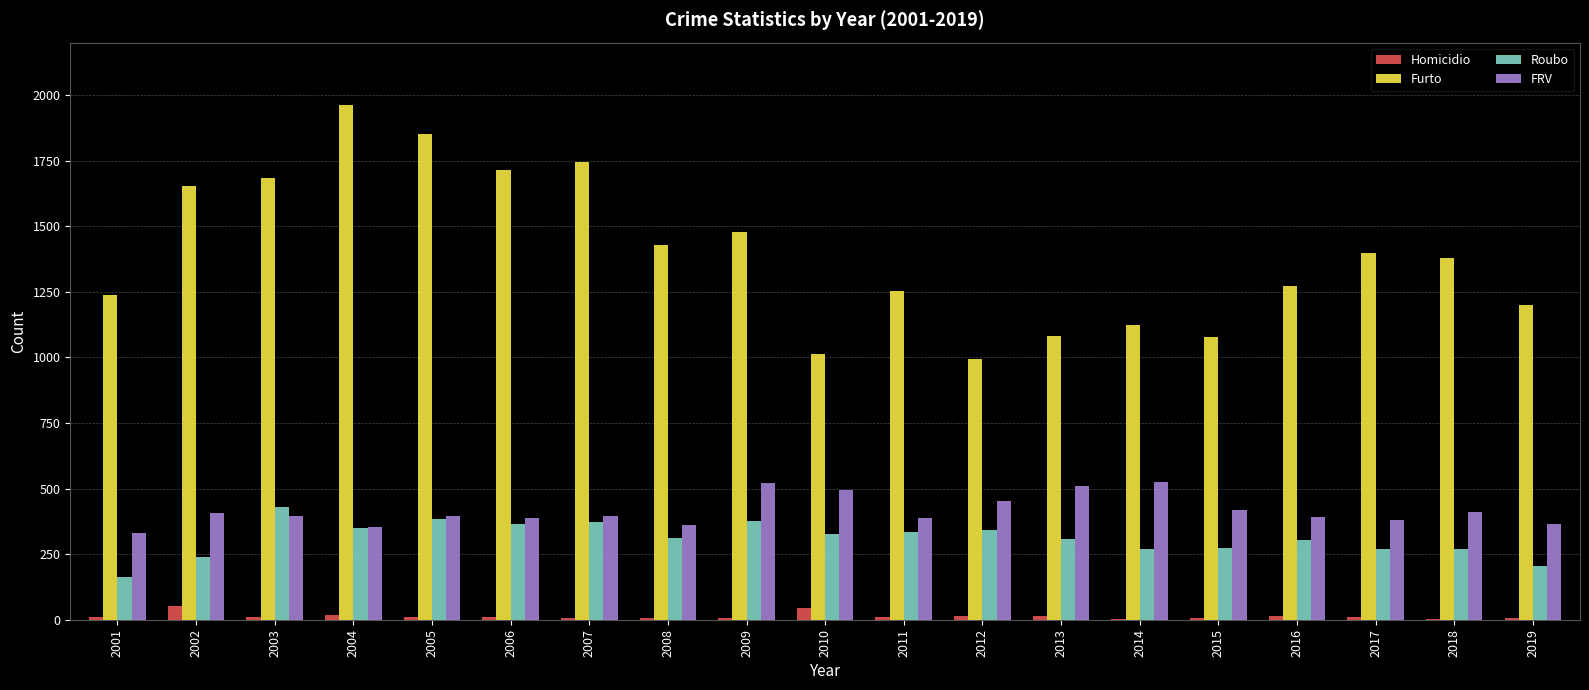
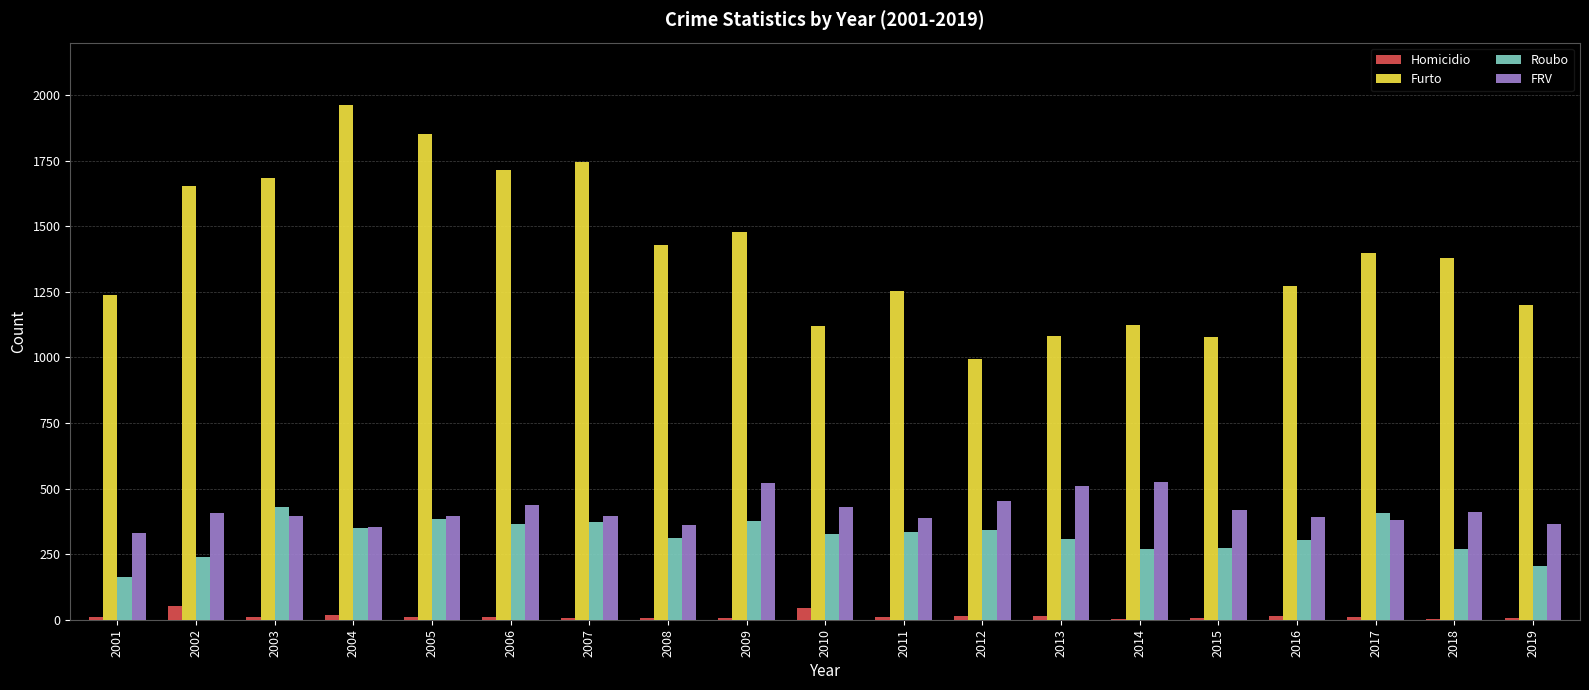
  {
    "Homicidio": {
      "2001": 10,
      "2002": 50,
      "2003": 10,
      "2004": 20,
      "2005": 10,
      "2006": 10,
      "2010": 40,
      "2011": 10,
      "2012": 10,
      "2013": 10,
      "2016": 10
    },
    "Furto": {
      "2001": 1240,
      "2002": 1650,
      "2003": 1690,
      "2004": 1960,
      "2005": 1850,
      "2006": 1710,
      "2007": 1740,
      "2008": 1430,
      "2009": 1480,
-     "2010": 1010,
+     "2010": 1120,
      "2011": 1260,
      "2012": 990,
      "2013": 1080,
      "2014": 1120,
      "2015": 1080,
      "2016": 1270,
      "2017": 1400,
      "2018": 1380,
      "2019": 1200
    },
    "Roubo": {
      "2001": 160,
      "2002": 240,
      "2003": 430,
      "2004": 350,
      "2005": 380,
      "2006": 360,
      "2007": 370,
      "2008": 310,
      "2009": 380,
      "2010": 330,
      "2011": 340,
      "2012": 340,
      "2013": 310,
      "2014": 270,
      "2015": 280,
      "2016": 300,
-     "2017": 270,
+     "2017": 410,
      "2018": 270,
      "2019": 210
    },
    "FRV": {
      "2001": 330,
      "2002": 410,
      "2003": 400,
      "2004": 360,
      "2005": 400,
-     "2006": 390,
+     "2006": 440,
      "2007": 390,
      "2008": 360,
      "2009": 520,
-     "2010": 500,
+     "2010": 430,
      "2011": 390,
      "2012": 450,
      "2013": 510,
      "2014": 530,
      "2015": 420,
      "2016": 390,
      "2017": 380,
      "2018": 410,
      "2019": 370
    }
  }
